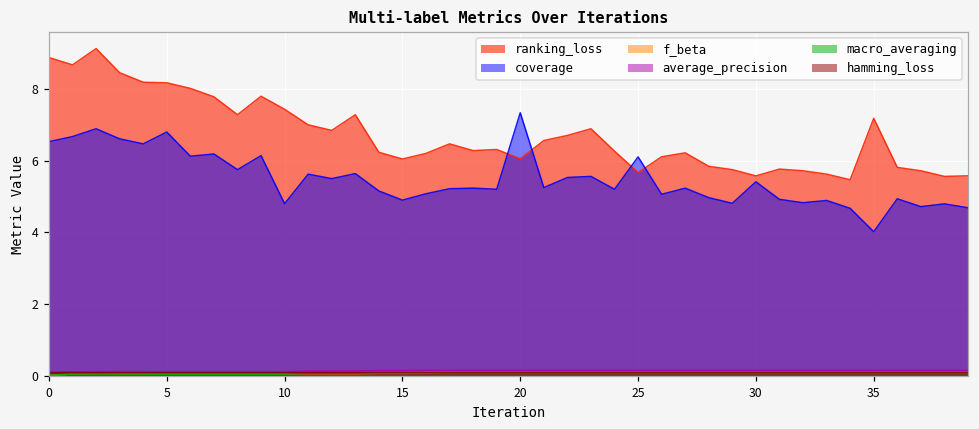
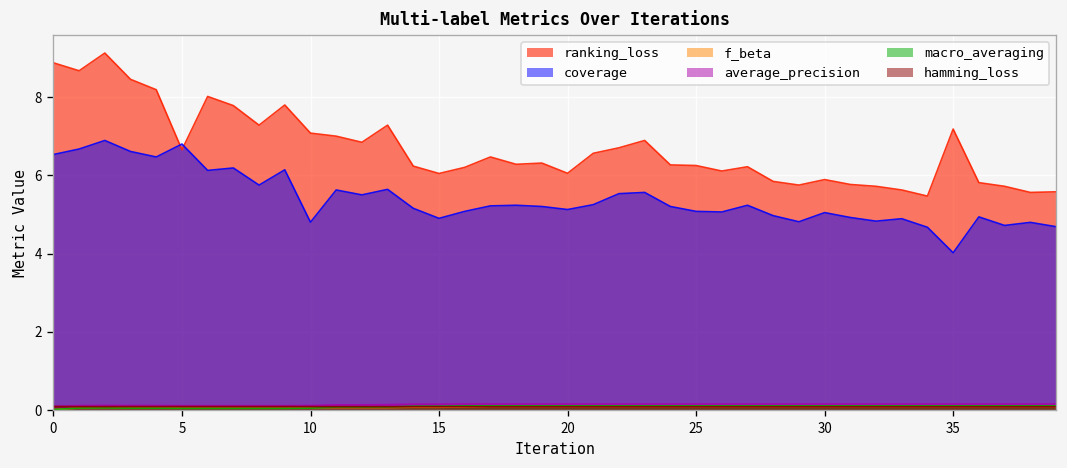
  {
    "ranking_loss": {
      "0": 8.9,
-     "5": 8.2,
-     "10": 7.4,
+     "5": 6.7,
+     "10": 7.1,
      "15": 6.0,
      "20": 6.1,
-     "25": 5.7,
-     "30": 5.6,
+     "25": 6.3,
+     "30": 5.9,
      "35": 7.2
    },
    "coverage": {
      "0": 6.5,
      "5": 6.8,
      "10": 4.8,
      "15": 4.9,
-     "20": 7.3,
-     "25": 6.1,
-     "30": 5.4,
+     "20": 5.1,
+     "25": 5.1,
+     "30": 5.0,
      "35": 4.0
    }
  }
